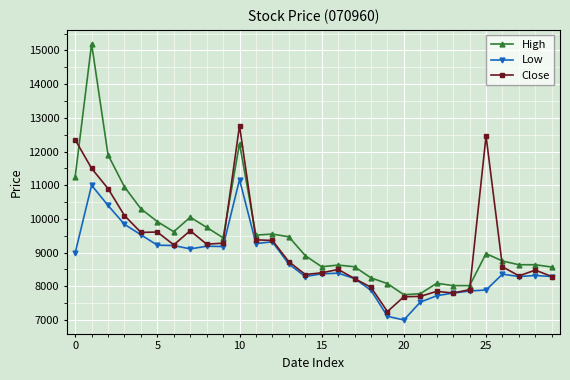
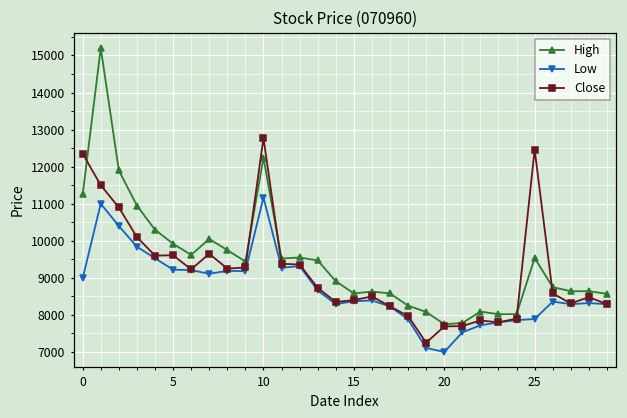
  {
    "High": {
      "0": 11300,
      "5": 9900,
      "10": 12200,
      "15": 8600,
-     "25": 9000
+     "25": 9500
    },
    "Low": {
      "0": 9000,
      "5": 9200,
      "10": 11200,
      "20": 7000,
      "25": 7900
    },
    "Close": {
      "0": 12400,
      "5": 9600,
      "10": 12800,
      "25": 12500
    }
  }
